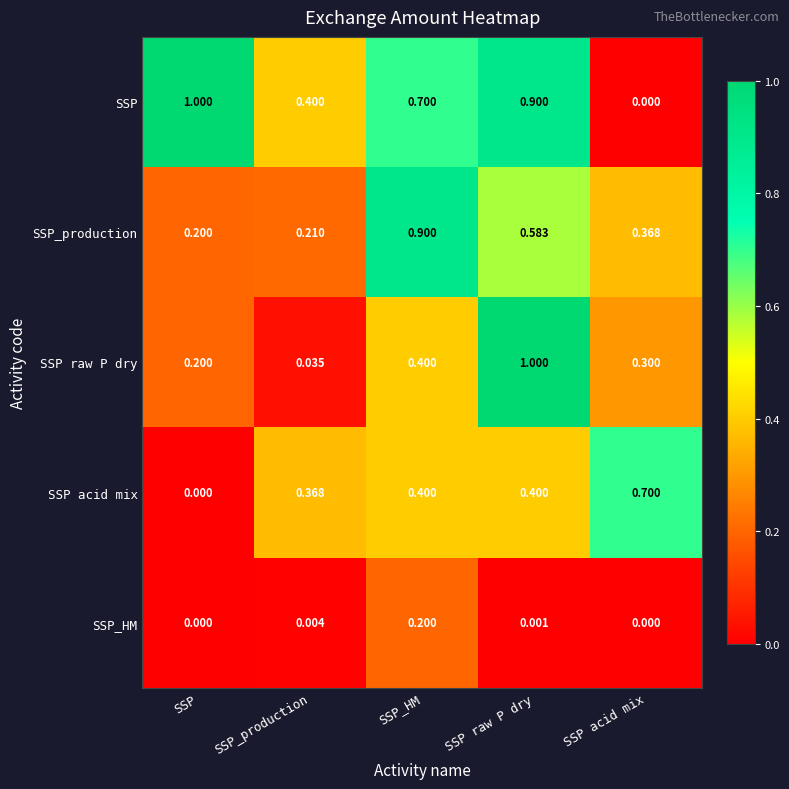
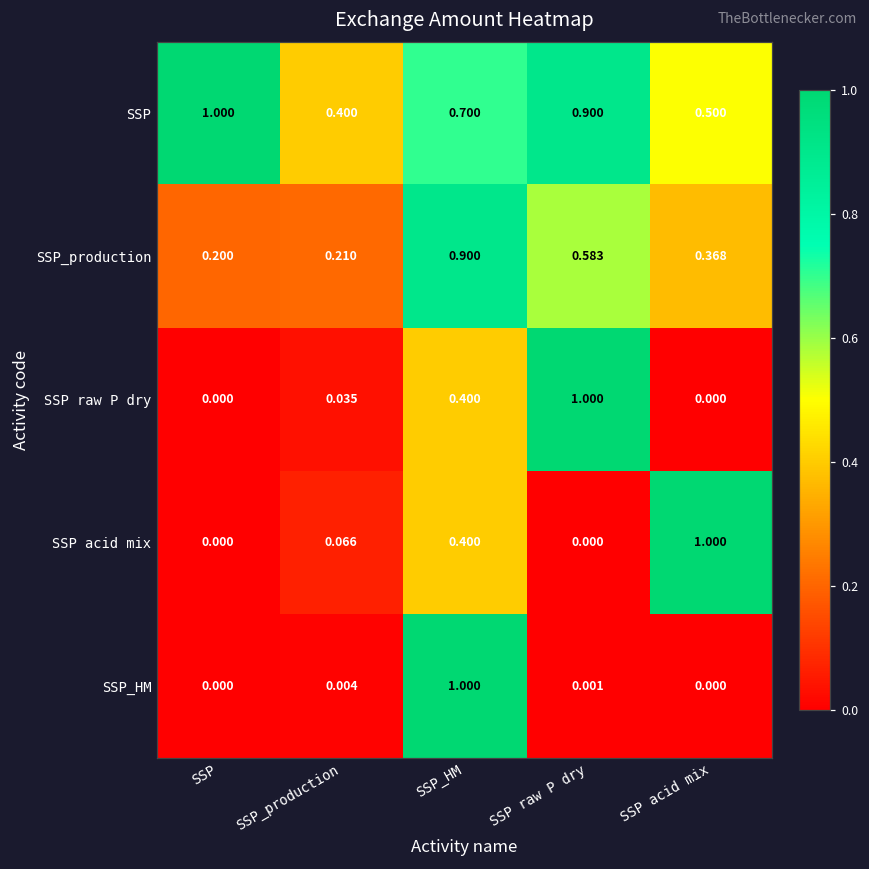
  {
    "SSP": {
      "SSP": 1.000,
      "SSP_production": 0.400,
      "SSP_HM": 0.700,
      "SSP raw P dry": 0.900,
-     "SSP acid mix": 0.000
+     "SSP acid mix": 0.500
    },
    "SSP_production": {
      "SSP": 0.200,
      "SSP_production": 0.210,
      "SSP_HM": 0.900,
      "SSP raw P dry": 0.583,
      "SSP acid mix": 0.368
    },
    "SSP raw P dry": {
-     "SSP": 0.200,
+     "SSP": 0.000,
      "SSP_production": 0.035,
      "SSP_HM": 0.400,
      "SSP raw P dry": 1.000,
-     "SSP acid mix": 0.300
+     "SSP acid mix": 0.000
    },
    "SSP acid mix": {
      "SSP": 0.000,
-     "SSP_production": 0.368,
+     "SSP_production": 0.066,
      "SSP_HM": 0.400,
-     "SSP raw P dry": 0.400,
-     "SSP acid mix": 0.700
+     "SSP raw P dry": 0.000,
+     "SSP acid mix": 1.000
    },
    "SSP_HM": {
      "SSP": 0.000,
      "SSP_production": 0.004,
-     "SSP_HM": 0.200,
+     "SSP_HM": 1.000,
      "SSP raw P dry": 0.001,
      "SSP acid mix": 0.000
    }
  }
